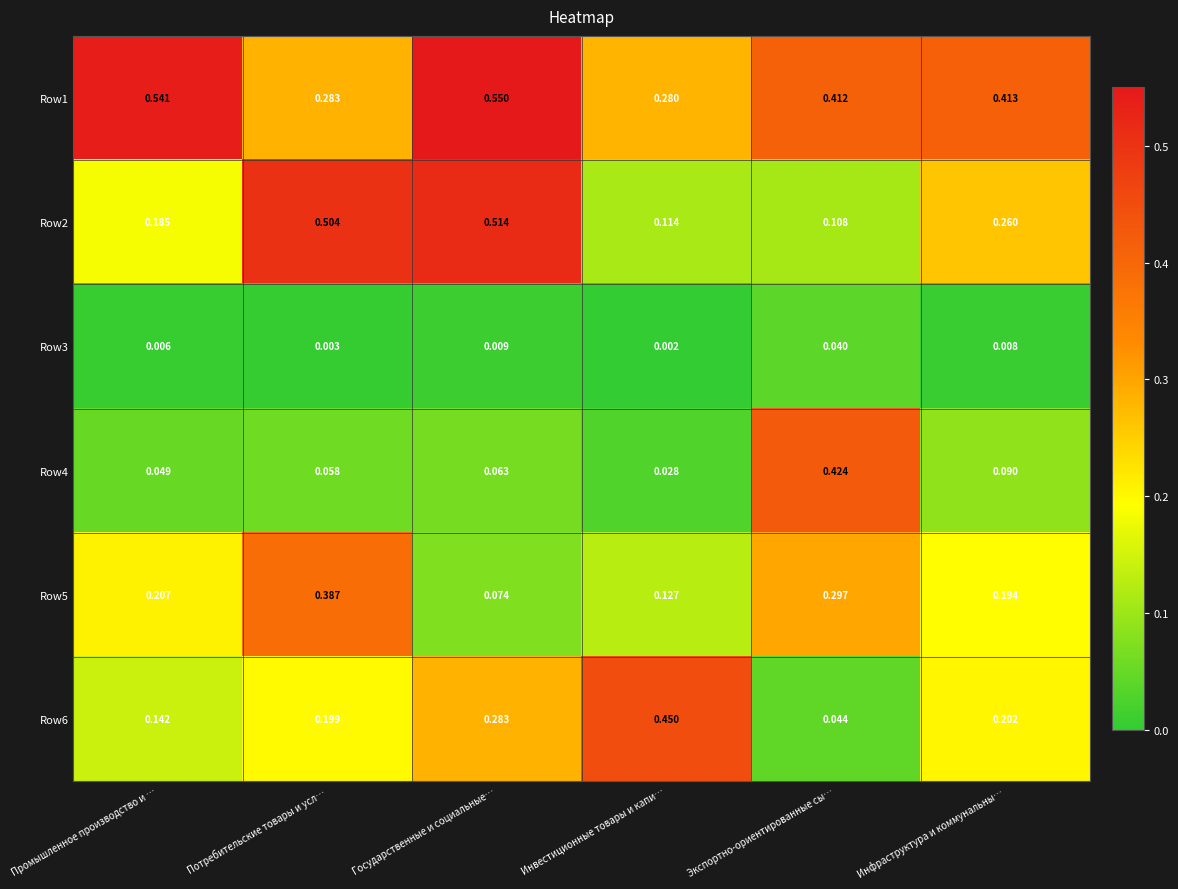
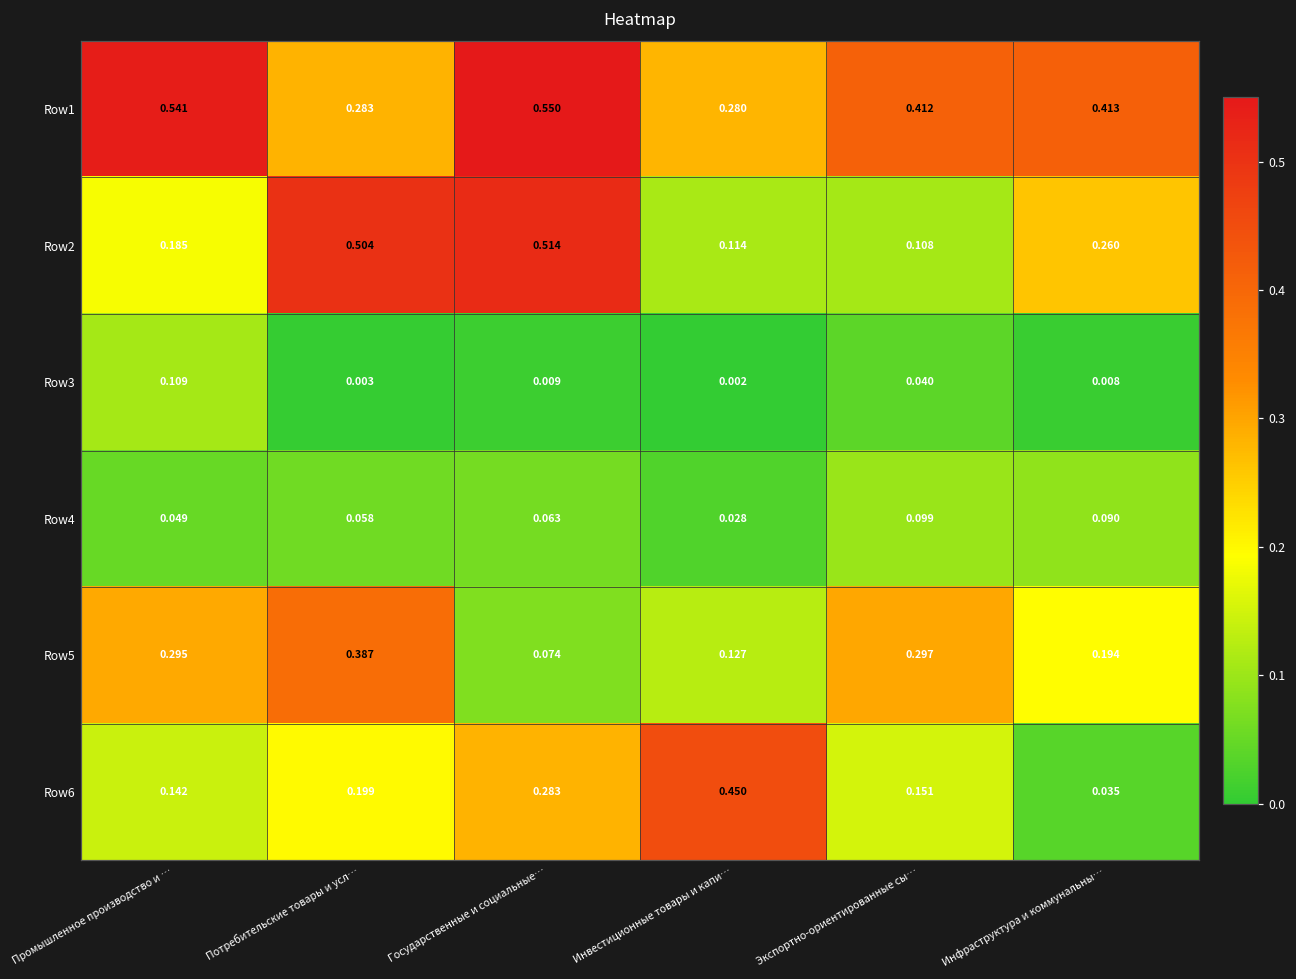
  {
    "Row1": {
      "Промышленное производство и …": 0.541,
      "Потребительские товары и усл…": 0.283,
      "Государственные и социальные…": 0.550,
      "Инвестиционные товары и капи…": 0.280,
      "Экспортно-ориентированные сы…": 0.412,
      "Инфраструктура и коммунальны…": 0.413
    },
    "Row2": {
      "Промышленное производство и …": 0.185,
      "Потребительские товары и усл…": 0.504,
      "Государственные и социальные…": 0.514,
      "Инвестиционные товары и капи…": 0.114,
      "Экспортно-ориентированные сы…": 0.108,
      "Инфраструктура и коммунальны…": 0.260
    },
    "Row3": {
-     "Промышленное производство и …": 0.006,
+     "Промышленное производство и …": 0.109,
      "Потребительские товары и усл…": 0.003,
      "Государственные и социальные…": 0.009,
      "Инвестиционные товары и капи…": 0.002,
      "Экспортно-ориентированные сы…": 0.040,
      "Инфраструктура и коммунальны…": 0.008
    },
    "Row4": {
      "Промышленное производство и …": 0.049,
      "Потребительские товары и усл…": 0.058,
      "Государственные и социальные…": 0.063,
      "Инвестиционные товары и капи…": 0.028,
-     "Экспортно-ориентированные сы…": 0.424,
+     "Экспортно-ориентированные сы…": 0.099,
      "Инфраструктура и коммунальны…": 0.090
    },
    "Row5": {
-     "Промышленное производство и …": 0.207,
+     "Промышленное производство и …": 0.295,
      "Потребительские товары и усл…": 0.387,
      "Государственные и социальные…": 0.074,
      "Инвестиционные товары и капи…": 0.127,
      "Экспортно-ориентированные сы…": 0.297,
      "Инфраструктура и коммунальны…": 0.194
    },
    "Row6": {
      "Промышленное производство и …": 0.142,
      "Потребительские товары и усл…": 0.199,
      "Государственные и социальные…": 0.283,
      "Инвестиционные товары и капи…": 0.450,
-     "Экспортно-ориентированные сы…": 0.044,
-     "Инфраструктура и коммунальны…": 0.202
+     "Экспортно-ориентированные сы…": 0.151,
+     "Инфраструктура и коммунальны…": 0.035
    }
  }
